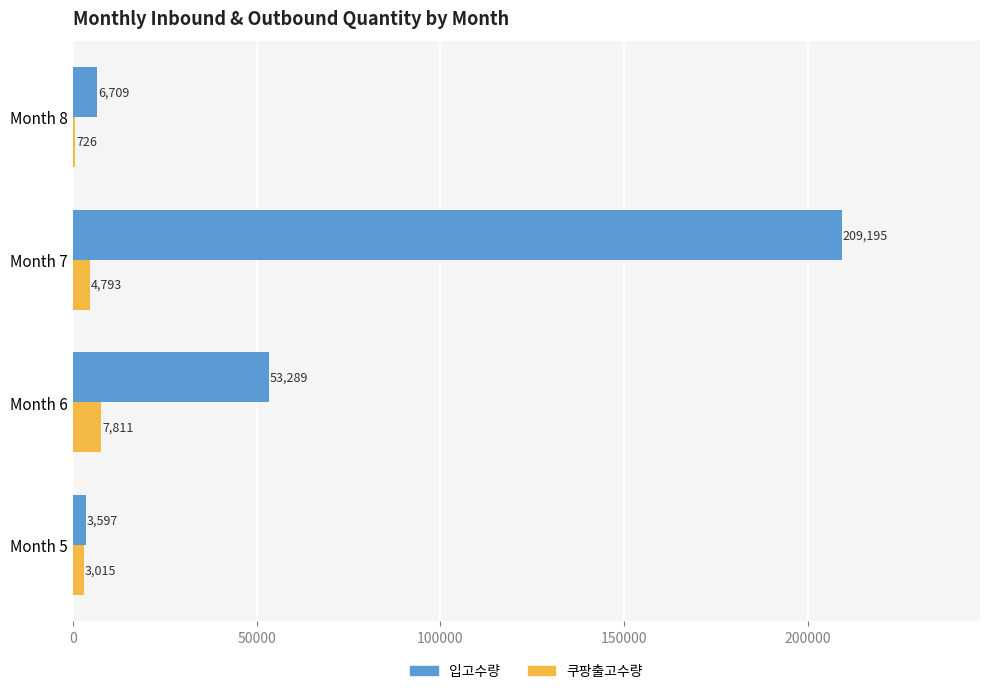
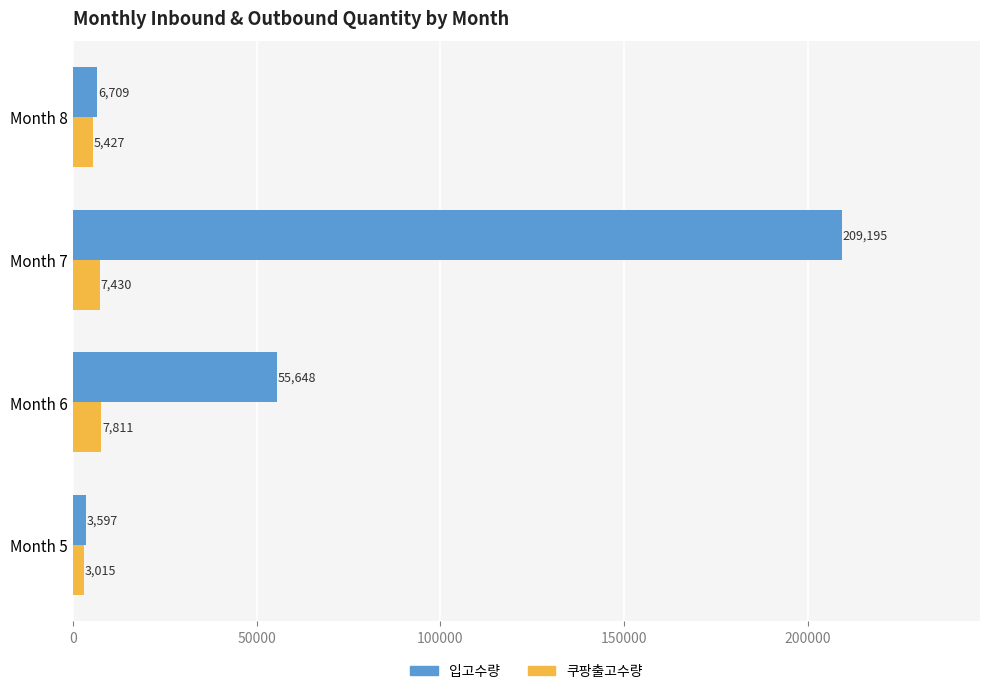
  {
    "입고수량": {
      "Month 8": "6,709",
      "Month 7": "209,195",
-     "Month 6": "53,289",
+     "Month 6": "55,648",
      "Month 5": "3,597"
    },
    "쿠팡출고수량": {
-     "Month 8": "726",
-     "Month 7": "4,793",
+     "Month 8": "5,427",
+     "Month 7": "7,430",
      "Month 6": "7,811",
      "Month 5": "3,015"
    }
  }
